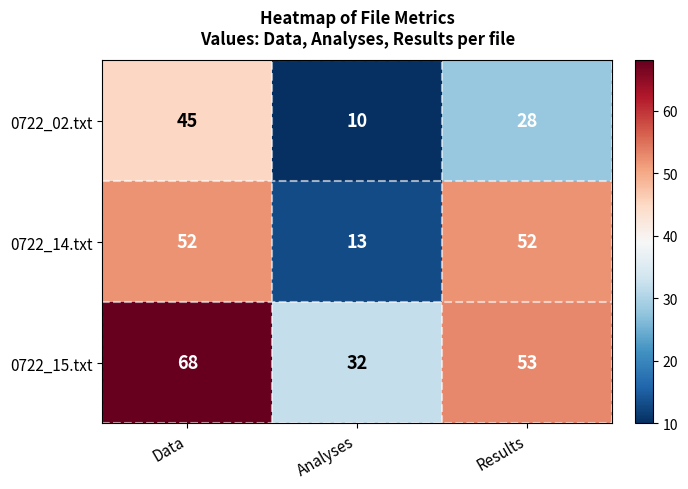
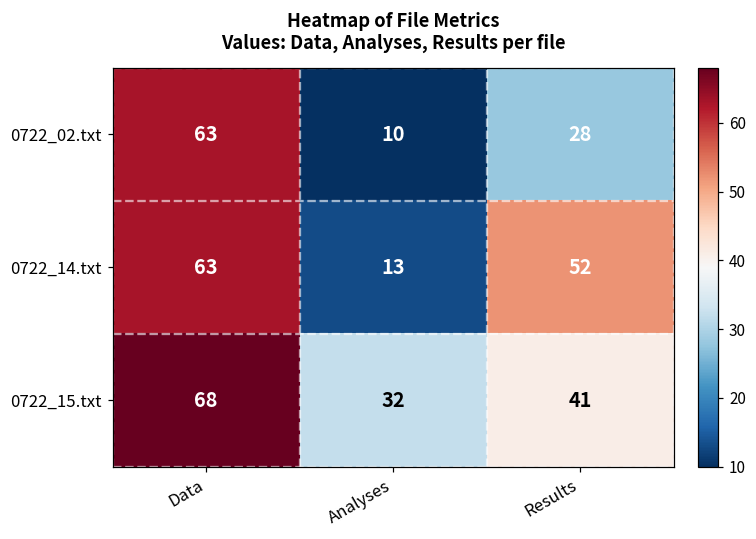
  {
    "0722_02.txt": {
-     "Data": 45,
+     "Data": 63,
      "Analyses": 10,
      "Results": 28
    },
    "0722_14.txt": {
-     "Data": 52,
+     "Data": 63,
      "Analyses": 13,
      "Results": 52
    },
    "0722_15.txt": {
      "Data": 68,
      "Analyses": 32,
-     "Results": 53
+     "Results": 41
    }
  }
